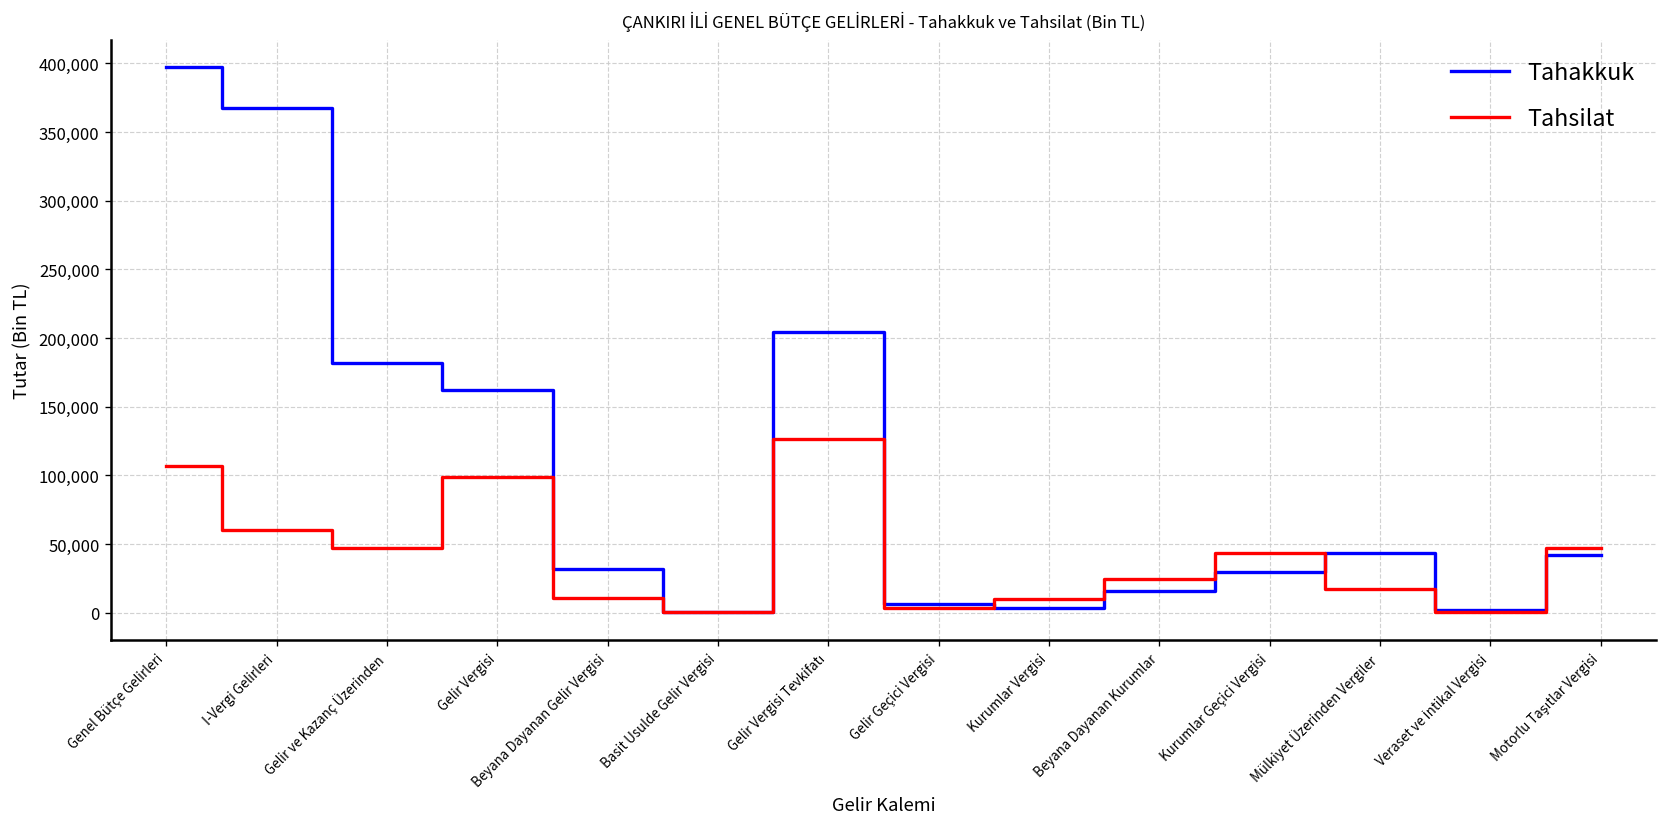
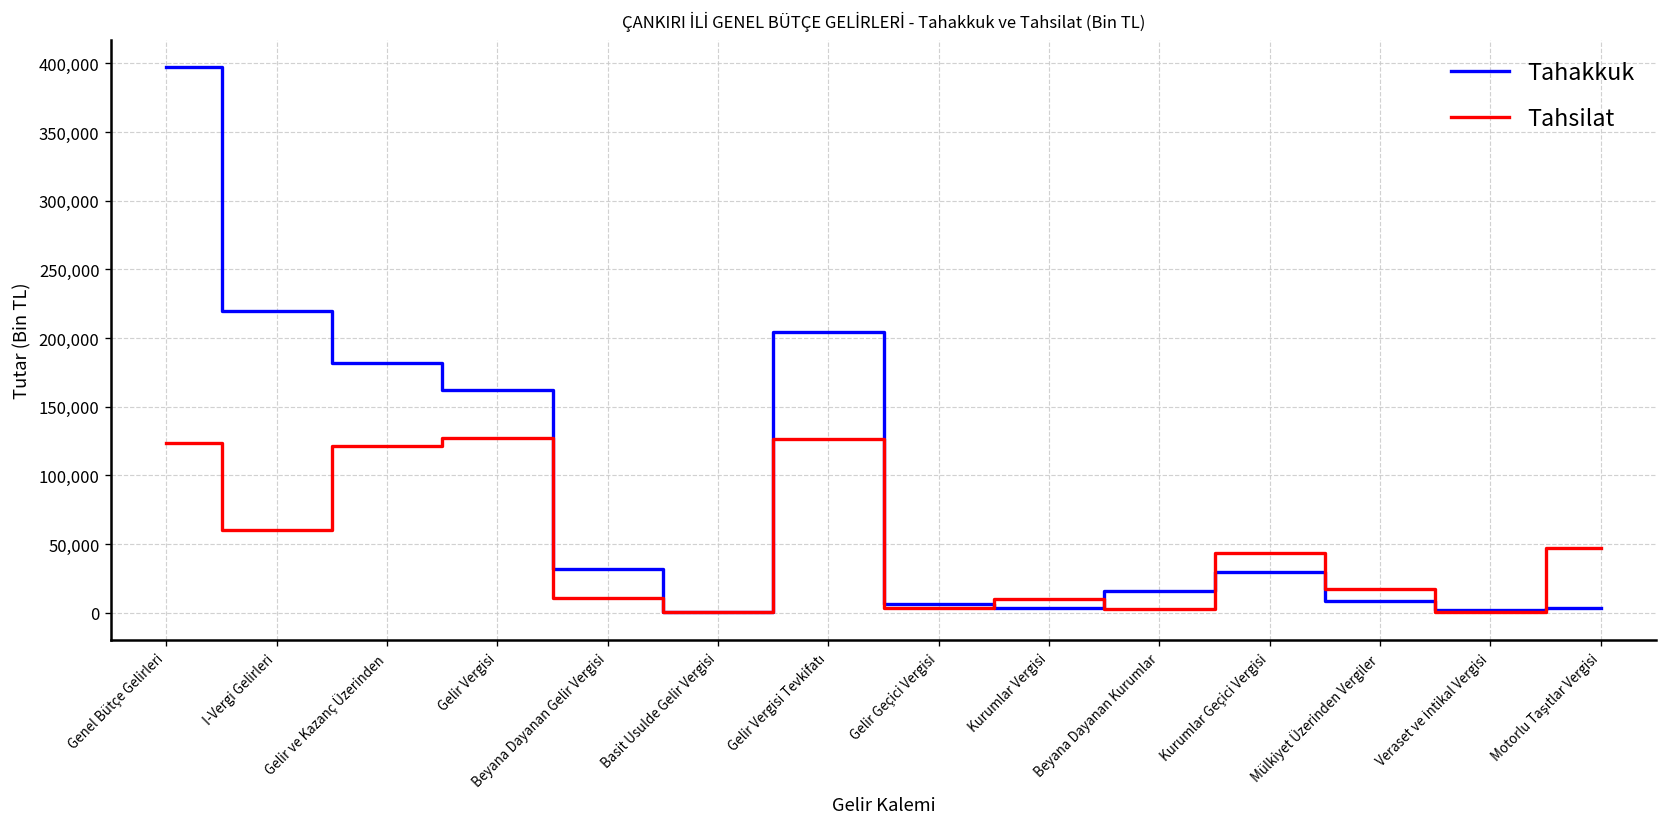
  {
    "Tahakkuk": {
      "Genel Bütçe Gelirleri": "397,000",
-     "I-Vergi Gelirleri": "368,000",
+     "I-Vergi Gelirleri": "220,000",
      "Gelir ve Kazanç Üzerinden": "182,000",
      "Gelir Vergisi": "162,000",
      "Beyana Dayanan Gelir Vergisi": "31,000",
      "Gelir Vergisi Tevkifatı": "204,000",
      "Gelir Geçici Vergisi": "6,000",
      "Kurumlar Vergisi": "3,000",
      "Beyana Dayanan Kurumlar": "15,000",
      "Kurumlar Geçici Vergisi": "29,000",
-     "Mülkiyet Üzerinden Vergiler": "43,000",
-     "Motorlu Taşıtlar Vergisi": "42,000"
+     "Mülkiyet Üzerinden Vergiler": "9,000",
+     "Motorlu Taşıtlar Vergisi": "3,000"
    },
    "Tahsilat": {
-     "Genel Bütçe Gelirleri": "107,000",
+     "Genel Bütçe Gelirleri": "124,000",
      "I-Vergi Gelirleri": "60,000",
-     "Gelir ve Kazanç Üzerinden": "47,000",
-     "Gelir Vergisi": "98,000",
+     "Gelir ve Kazanç Üzerinden": "121,000",
+     "Gelir Vergisi": "127,000",
      "Beyana Dayanan Gelir Vergisi": "11,000",
      "Gelir Vergisi Tevkifatı": "127,000",
      "Gelir Geçici Vergisi": "3,000",
      "Kurumlar Vergisi": "10,000",
-     "Beyana Dayanan Kurumlar": "25,000",
+     "Beyana Dayanan Kurumlar": "3,000",
      "Kurumlar Geçici Vergisi": "43,000",
      "Mülkiyet Üzerinden Vergiler": "17,000",
      "Motorlu Taşıtlar Vergisi": "47,000"
    }
  }
